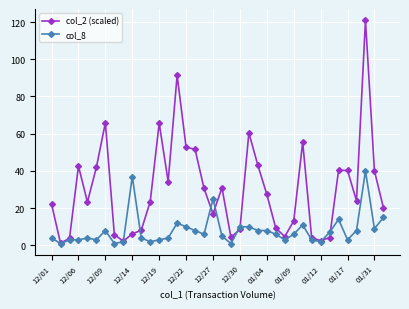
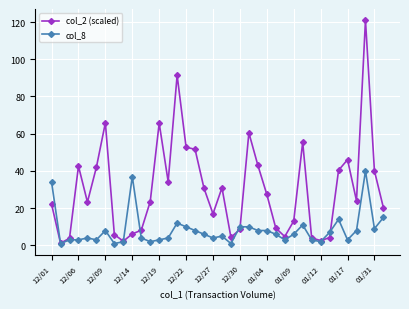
  {
    "col_2 (scaled)": {
      "12/01": 22,
      "12/06": 43,
      "12/09": 66,
      "12/14": 6,
      "12/19": 66,
      "12/22": 53,
      "12/27": 17,
      "12/30": 9,
      "01/04": 27,
      "01/09": 13,
-     "01/17": 40,
+     "01/17": 46,
      "01/31": 40
    },
    "col_8": {
-     "12/01": 4,
+     "12/01": 34,
      "12/06": 3,
      "12/09": 8,
      "12/14": 37,
      "12/19": 3,
      "12/22": 10,
-     "12/27": 25,
+     "12/27": 4,
      "12/30": 10,
      "01/04": 8,
      "01/09": 6,
      "01/17": 3,
      "01/31": 9
    }
  }
